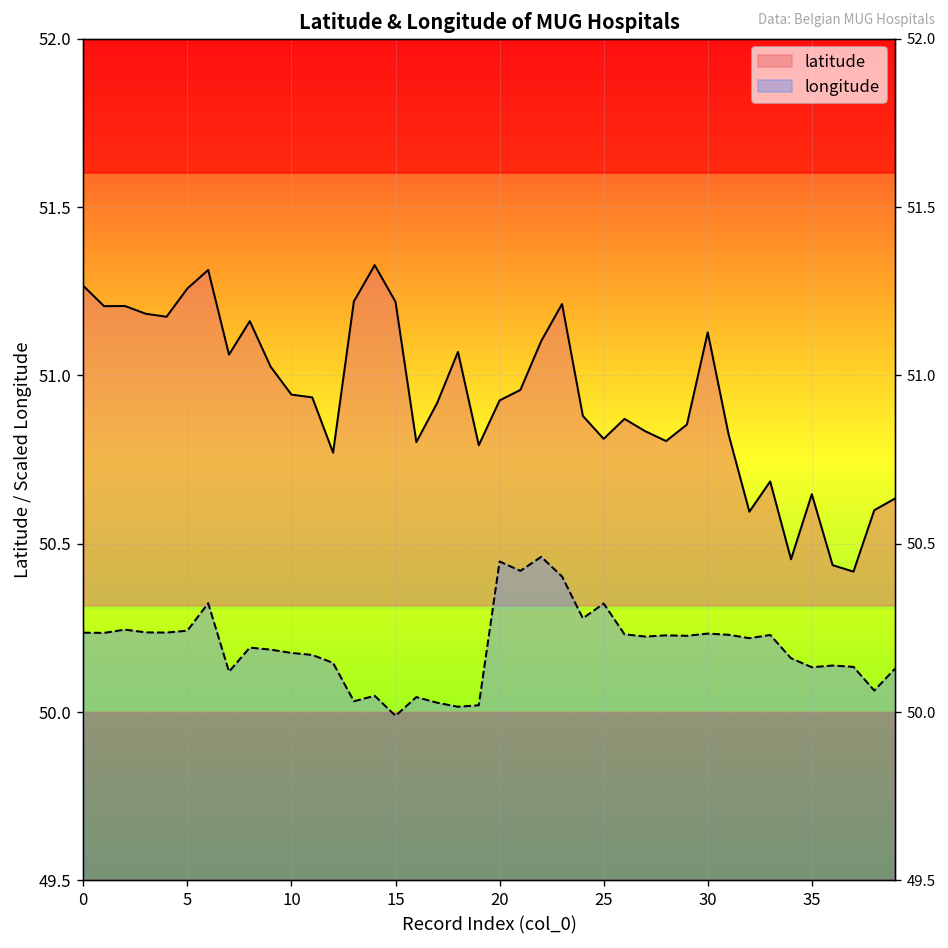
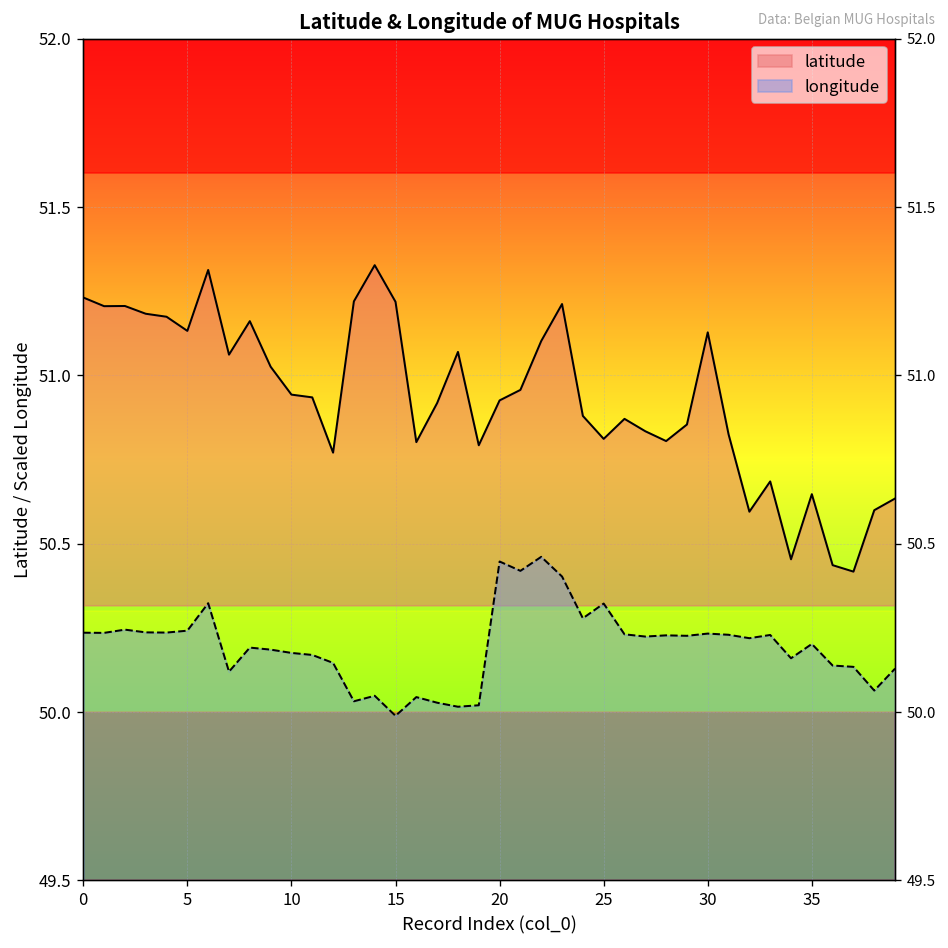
  {
    "latitude": {
-     "0": 51.27,
-     "5": 51.26,
+     "0": 51.23,
+     "5": 51.13,
      "10": 50.94,
      "15": 51.22,
      "20": 50.93,
      "25": 50.81,
      "30": 51.13,
      "35": 50.65
    },
    "longitude": {
      "0": 50.24,
      "5": 50.24,
      "10": 50.18,
      "15": 49.99,
      "20": 50.45,
      "25": 50.32,
      "30": 50.23,
-     "35": 50.13
+     "35": 50.20
    }
  }
